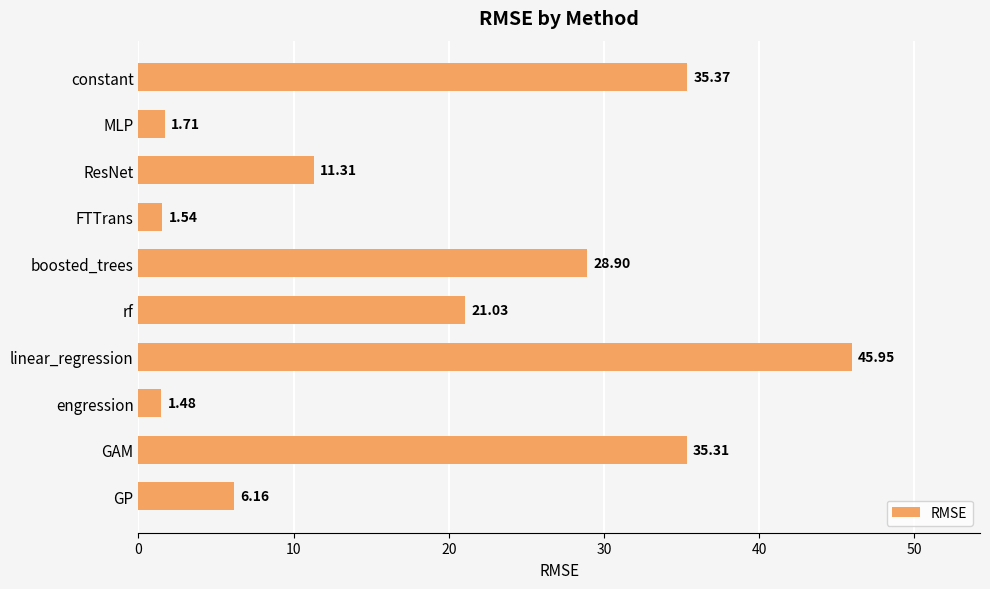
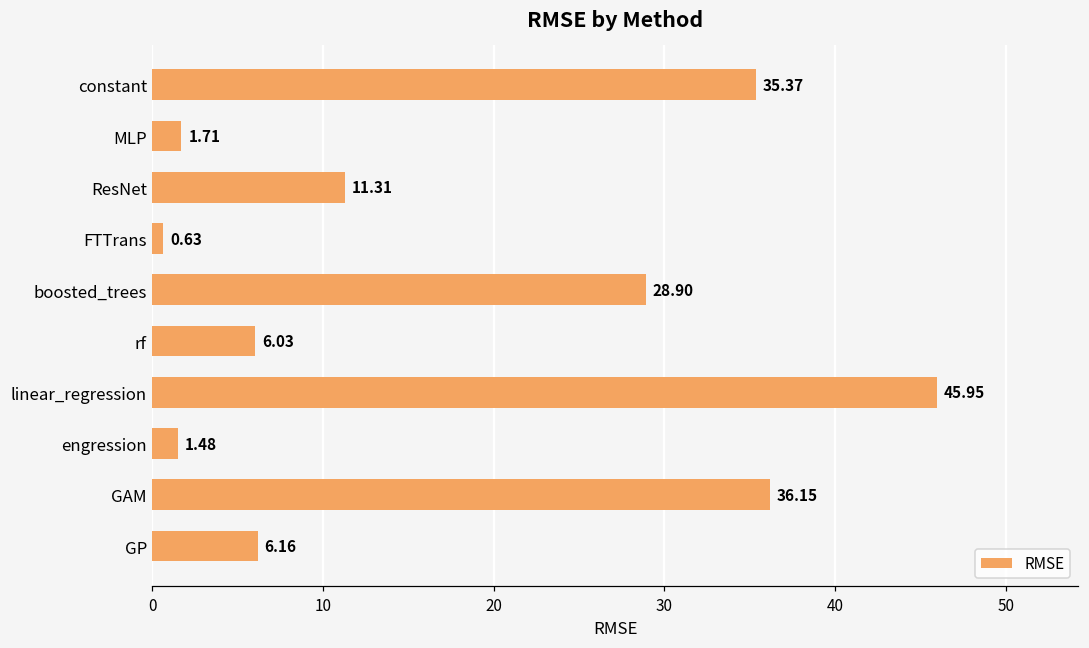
  {
    "constant": 35.37,
    "MLP": 1.71,
    "ResNet": 11.31,
-   "FTTrans": 1.54,
+   "FTTrans": 0.63,
    "boosted_trees": 28.90,
-   "rf": 21.03,
+   "rf": 6.03,
    "linear_regression": 45.95,
    "engression": 1.48,
-   "GAM": 35.31,
+   "GAM": 36.15,
    "GP": 6.16
  }
